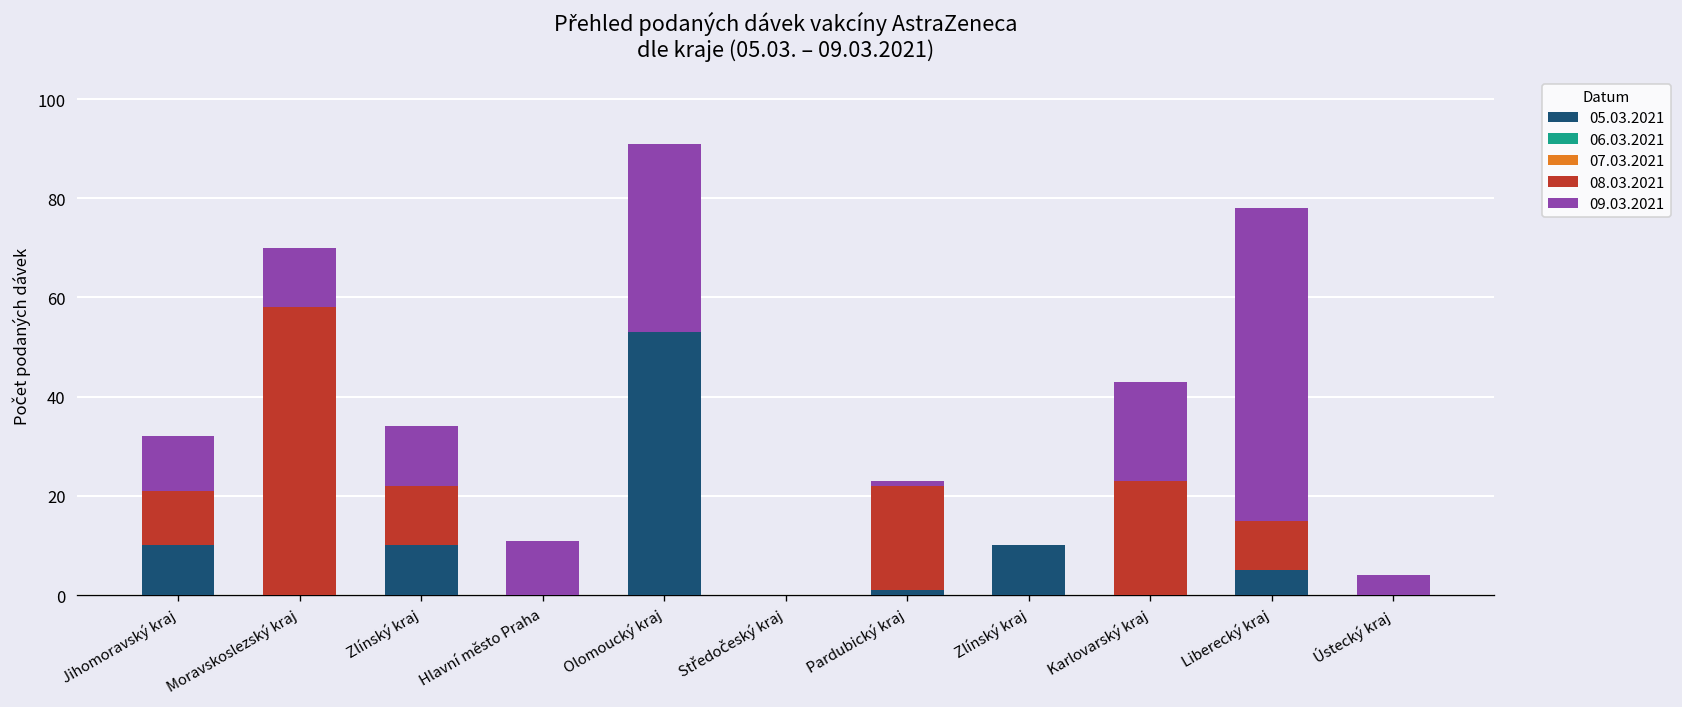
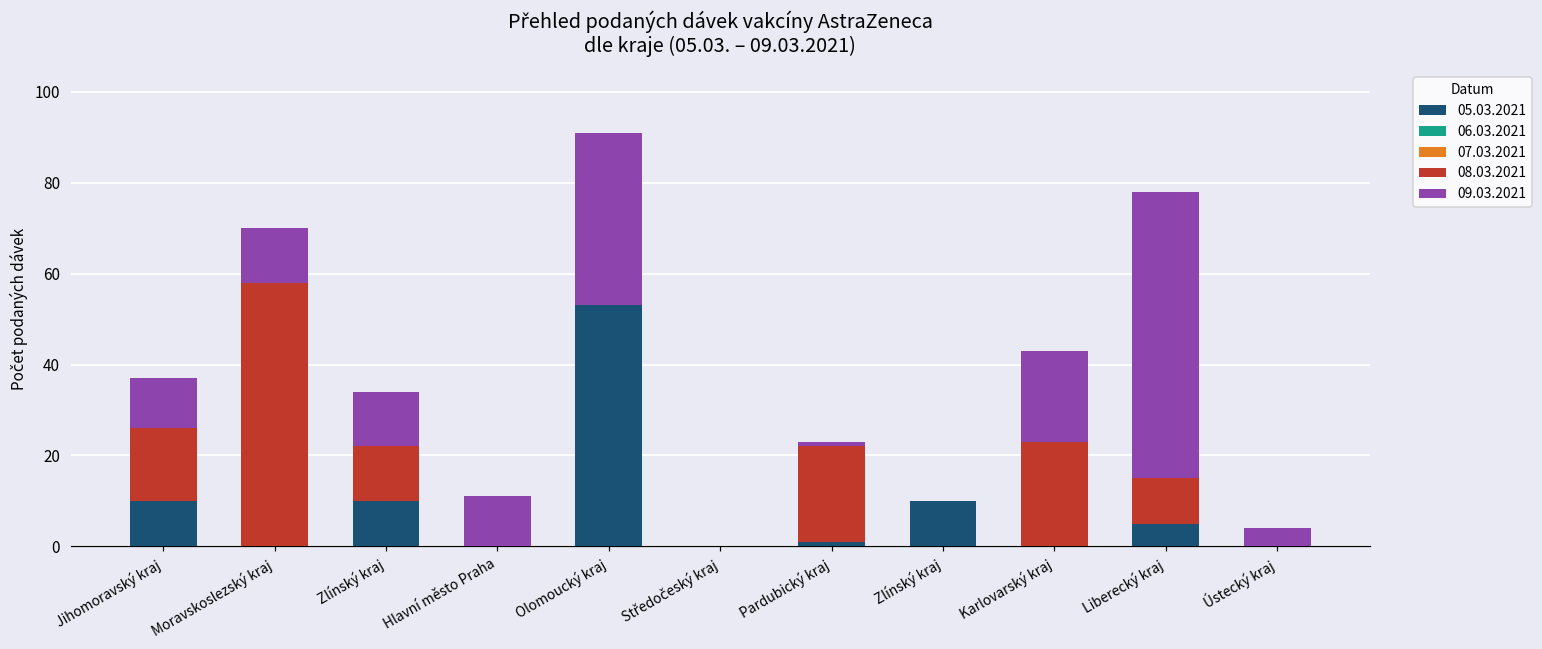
  {
    "07.03.2021": {
      "Jihomoravský kraj": 10,
      "Moravskoslezský kraj": 0,
      "Hlavní město Praha": 0,
      "Olomoucký kraj": 53,
      "Středočeský kraj": 0,
      "Pardubický kraj": 1,
      "Karlovarský kraj": 0,
      "Liberecký kraj": 5,
      "Ústecký kraj": 0
    },
    "08.03.2021": {
-     "Jihomoravský kraj": 11,
+     "Jihomoravský kraj": 16,
      "Moravskoslezský kraj": 58,
      "Hlavní město Praha": 0,
      "Olomoucký kraj": 0,
      "Středočeský kraj": 0,
      "Pardubický kraj": 21,
      "Karlovarský kraj": 23,
      "Liberecký kraj": 10,
      "Ústecký kraj": 0
    },
    "09.03.2021": {
      "Jihomoravský kraj": 11,
      "Moravskoslezský kraj": 12,
      "Hlavní město Praha": 11,
      "Olomoucký kraj": 38,
      "Středočeský kraj": 0,
      "Pardubický kraj": 1,
      "Karlovarský kraj": 20,
      "Liberecký kraj": 63,
      "Ústecký kraj": 4
    }
  }
